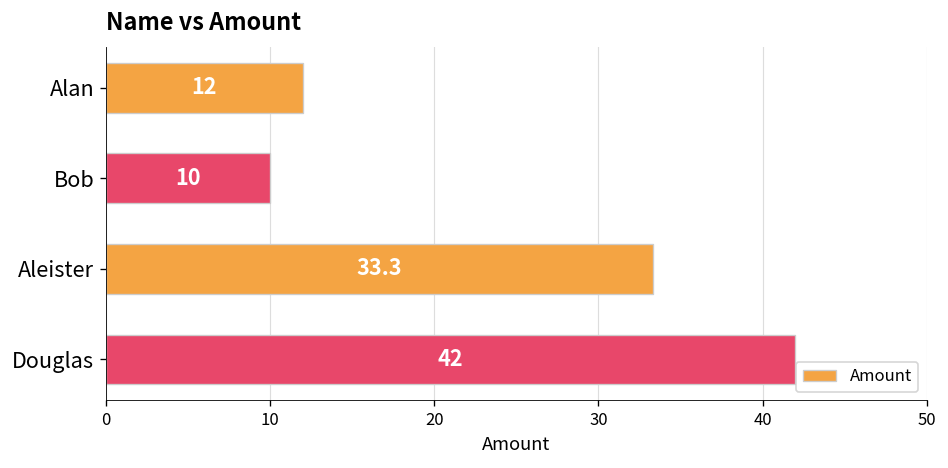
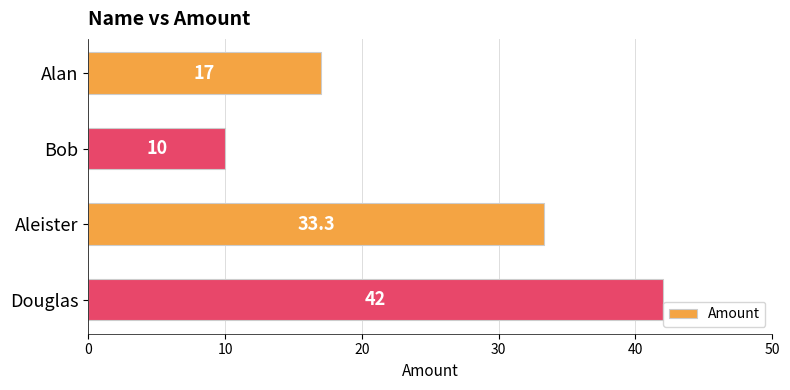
  {
-   "Alan": 12,
+   "Alan": 17,
    "Bob": 10,
    "Aleister": 33.3,
    "Douglas": 42
  }
